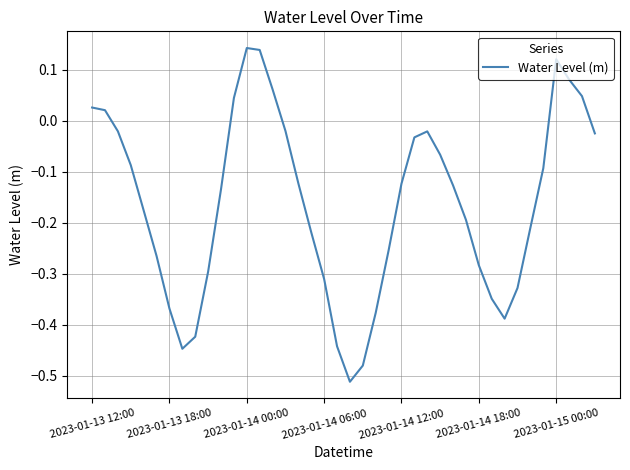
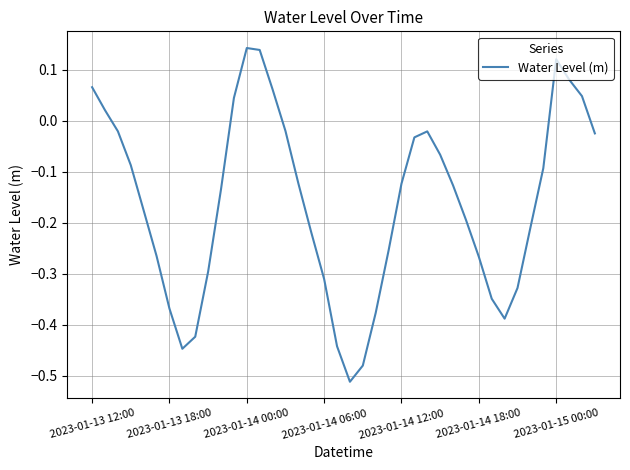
  {
-   "2023-01-13 12:00": 0.03,
+   "2023-01-13 12:00": 0.07,
    "2023-01-13 18:00": -0.37,
    "2023-01-14 00:00": 0.14,
    "2023-01-14 06:00": -0.31,
    "2023-01-14 12:00": -0.12,
-   "2023-01-14 18:00": -0.28
+   "2023-01-14 18:00": -0.27
  }
